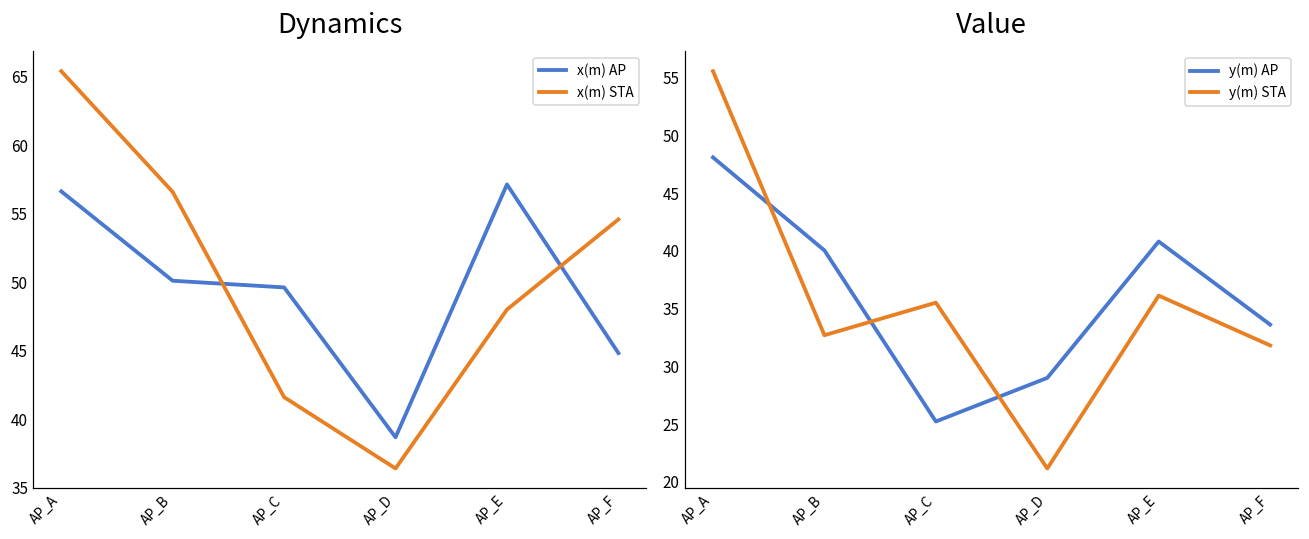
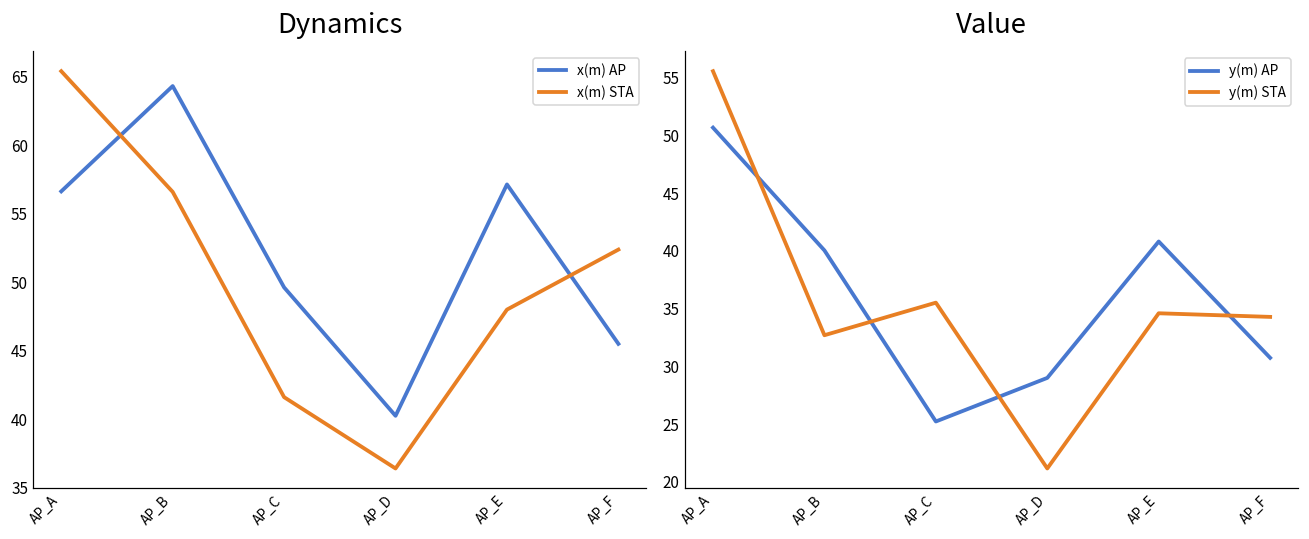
  {
    "Dynamics": {
      "x(m) AP": {
        "AP_A": 56.6,
-       "AP_B": 50.1,
+       "AP_B": 64.3,
        "AP_C": 49.6,
-       "AP_D": 38.7,
+       "AP_D": 40.2,
        "AP_E": 57.1,
-       "AP_F": 44.8
+       "AP_F": 45.5
      },
      "x(m) STA": {
        "AP_A": 65.4,
        "AP_B": 56.6,
        "AP_C": 41.6,
        "AP_D": 36.4,
        "AP_E": 48.0,
-       "AP_F": 54.6
+       "AP_F": 52.4
      }
    },
    "Value": {
      "y(m) AP": {
-       "AP_A": 48.1,
+       "AP_A": 50.7,
        "AP_B": 40.0,
        "AP_C": 25.2,
        "AP_D": 29.0,
        "AP_E": 40.8,
-       "AP_F": 33.6
+       "AP_F": 30.7
      },
      "y(m) STA": {
        "AP_A": 55.5,
        "AP_B": 32.7,
        "AP_C": 35.5,
        "AP_D": 21.2,
-       "AP_E": 36.1,
-       "AP_F": 31.8
+       "AP_E": 34.6,
+       "AP_F": 34.3
      }
    }
  }
